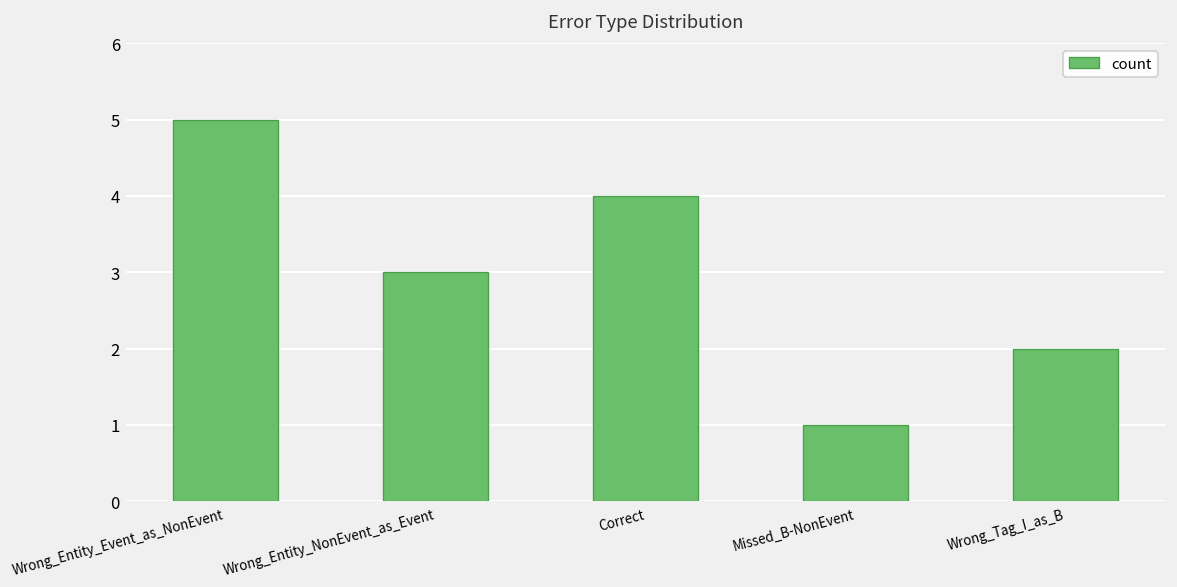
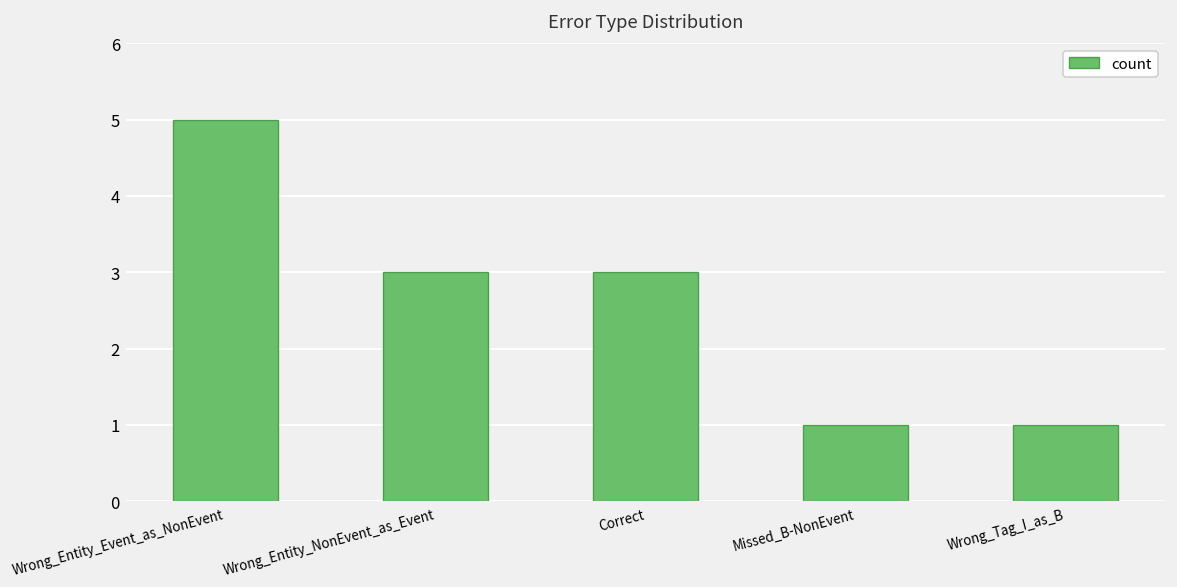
  {
    "Wrong_Entity_Event_as_NonEvent": 5,
    "Wrong_Entity_NonEvent_as_Event": 3,
-   "Correct": 4,
+   "Correct": 3,
    "Missed_B-NonEvent": 1,
-   "Wrong_Tag_I_as_B": 2
+   "Wrong_Tag_I_as_B": 1
  }
